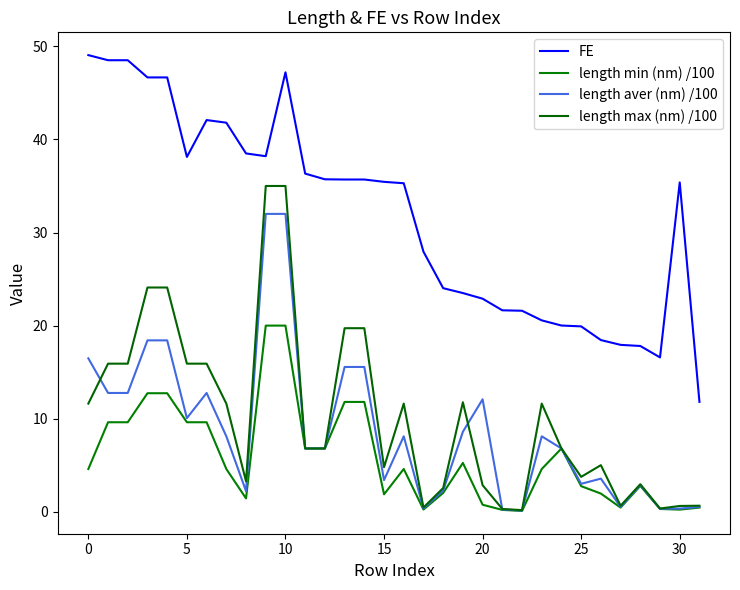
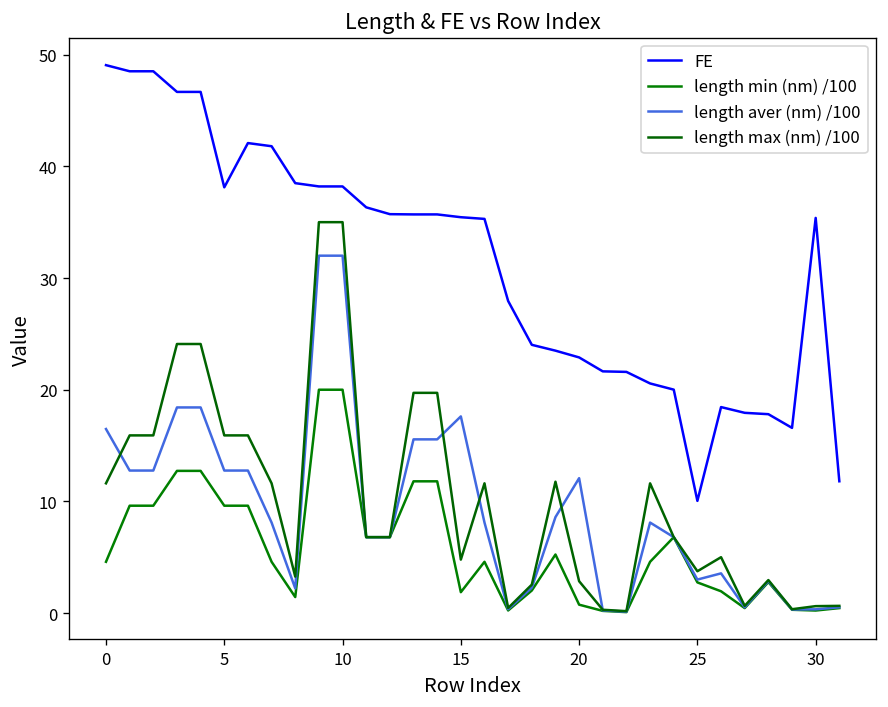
  {
    "FE": {
      "0": 49,
      "5": 38,
-     "10": 47,
+     "10": 38,
      "15": 35,
      "20": 23,
-     "25": 20,
+     "25": 10,
      "30": 35
    },
    "length aver (nm) /100": {
      "0": 16,
-     "5": 10,
+     "5": 13,
      "10": 32,
-     "15": 3,
+     "15": 18,
      "20": 12
    }
  }
